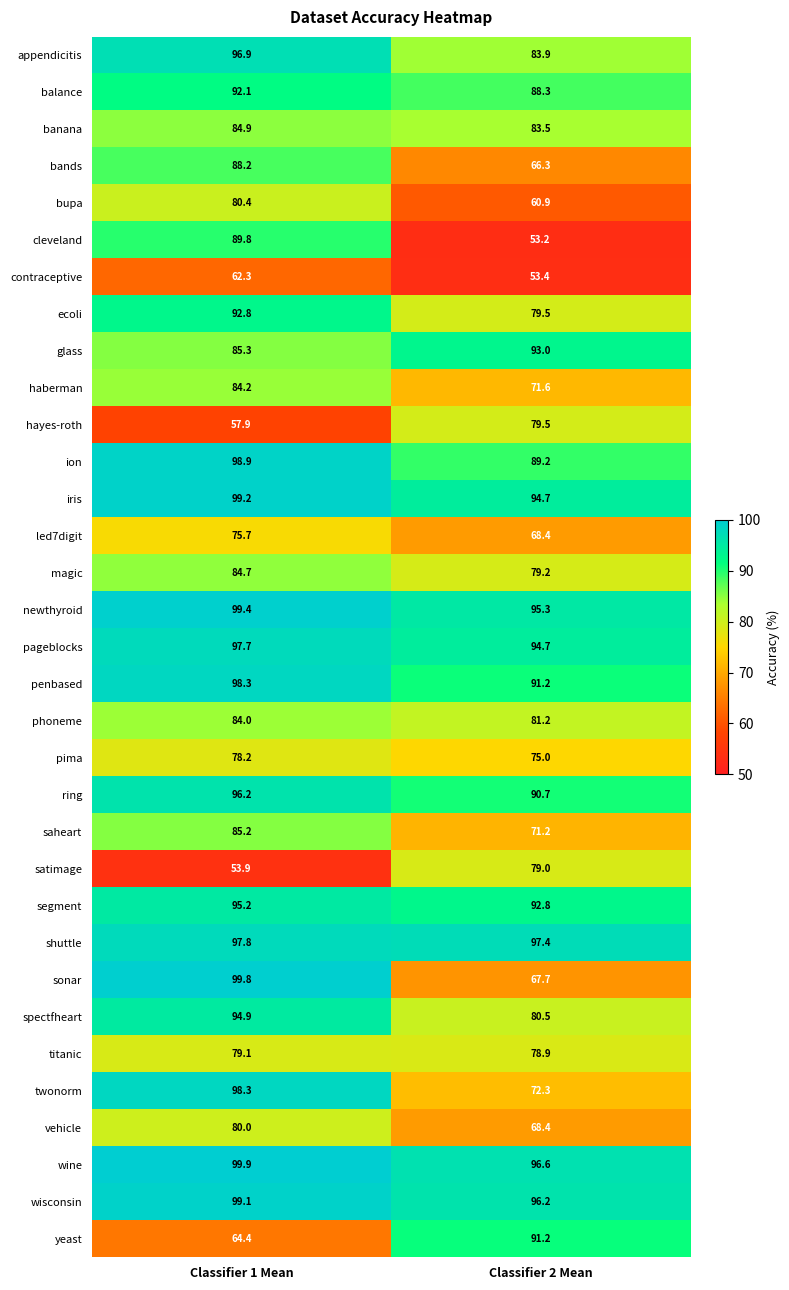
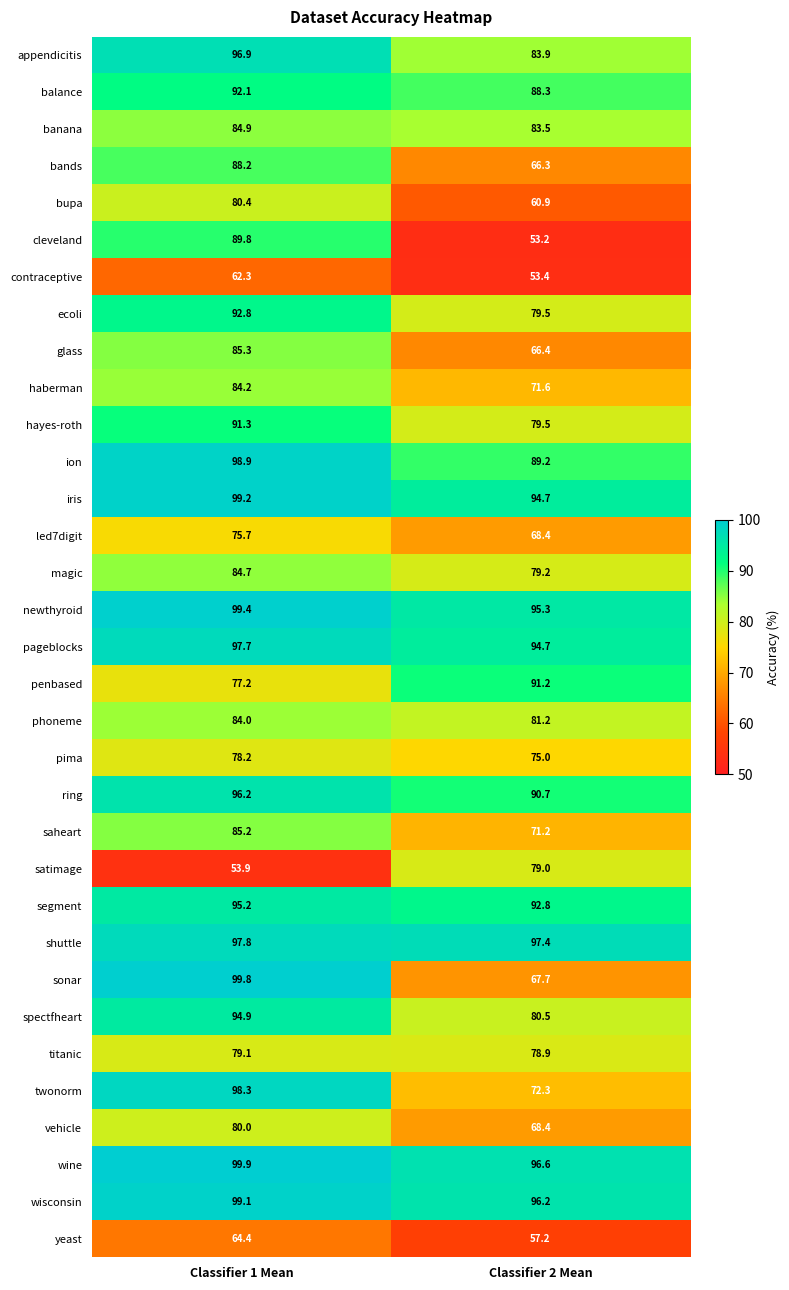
  {
    "appendicitis": {
      "Classifier 1 Mean": 96.9,
      "Classifier 2 Mean": 83.9
    },
    "balance": {
      "Classifier 1 Mean": 92.1,
      "Classifier 2 Mean": 88.3
    },
    "banana": {
      "Classifier 1 Mean": 84.9,
      "Classifier 2 Mean": 83.5
    },
    "bands": {
      "Classifier 1 Mean": 88.2,
      "Classifier 2 Mean": 66.3
    },
    "bupa": {
      "Classifier 1 Mean": 80.4,
      "Classifier 2 Mean": 60.9
    },
    "cleveland": {
      "Classifier 1 Mean": 89.8,
      "Classifier 2 Mean": 53.2
    },
    "contraceptive": {
      "Classifier 1 Mean": 62.3,
      "Classifier 2 Mean": 53.4
    },
    "ecoli": {
      "Classifier 1 Mean": 92.8,
      "Classifier 2 Mean": 79.5
    },
    "glass": {
      "Classifier 1 Mean": 85.3,
-     "Classifier 2 Mean": 93.0
+     "Classifier 2 Mean": 66.4
    },
    "haberman": {
      "Classifier 1 Mean": 84.2,
      "Classifier 2 Mean": 71.6
    },
    "hayes-roth": {
-     "Classifier 1 Mean": 57.9,
+     "Classifier 1 Mean": 91.3,
      "Classifier 2 Mean": 79.5
    },
    "ion": {
      "Classifier 1 Mean": 98.9,
      "Classifier 2 Mean": 89.2
    },
    "iris": {
      "Classifier 1 Mean": 99.2,
      "Classifier 2 Mean": 94.7
    },
    "led7digit": {
      "Classifier 1 Mean": 75.7,
      "Classifier 2 Mean": 68.4
    },
    "magic": {
      "Classifier 1 Mean": 84.7,
      "Classifier 2 Mean": 79.2
    },
    "newthyroid": {
      "Classifier 1 Mean": 99.4,
      "Classifier 2 Mean": 95.3
    },
    "pageblocks": {
      "Classifier 1 Mean": 97.7,
      "Classifier 2 Mean": 94.7
    },
    "penbased": {
-     "Classifier 1 Mean": 98.3,
+     "Classifier 1 Mean": 77.2,
      "Classifier 2 Mean": 91.2
    },
    "phoneme": {
      "Classifier 1 Mean": 84.0,
      "Classifier 2 Mean": 81.2
    },
    "pima": {
      "Classifier 1 Mean": 78.2,
      "Classifier 2 Mean": 75.0
    },
    "ring": {
      "Classifier 1 Mean": 96.2,
      "Classifier 2 Mean": 90.7
    },
    "saheart": {
      "Classifier 1 Mean": 85.2,
      "Classifier 2 Mean": 71.2
    },
    "satimage": {
      "Classifier 1 Mean": 53.9,
      "Classifier 2 Mean": 79.0
    },
    "segment": {
      "Classifier 1 Mean": 95.2,
      "Classifier 2 Mean": 92.8
    },
    "shuttle": {
      "Classifier 1 Mean": 97.8,
      "Classifier 2 Mean": 97.4
    },
    "sonar": {
      "Classifier 1 Mean": 99.8,
      "Classifier 2 Mean": 67.7
    },
    "spectfheart": {
      "Classifier 1 Mean": 94.9,
      "Classifier 2 Mean": 80.5
    },
    "titanic": {
      "Classifier 1 Mean": 79.1,
      "Classifier 2 Mean": 78.9
    },
    "twonorm": {
      "Classifier 1 Mean": 98.3,
      "Classifier 2 Mean": 72.3
    },
    "vehicle": {
      "Classifier 1 Mean": 80.0,
      "Classifier 2 Mean": 68.4
    },
    "wine": {
      "Classifier 1 Mean": 99.9,
      "Classifier 2 Mean": 96.6
    },
    "wisconsin": {
      "Classifier 1 Mean": 99.1,
      "Classifier 2 Mean": 96.2
    },
    "yeast": {
      "Classifier 1 Mean": 64.4,
-     "Classifier 2 Mean": 91.2
+     "Classifier 2 Mean": 57.2
    }
  }
